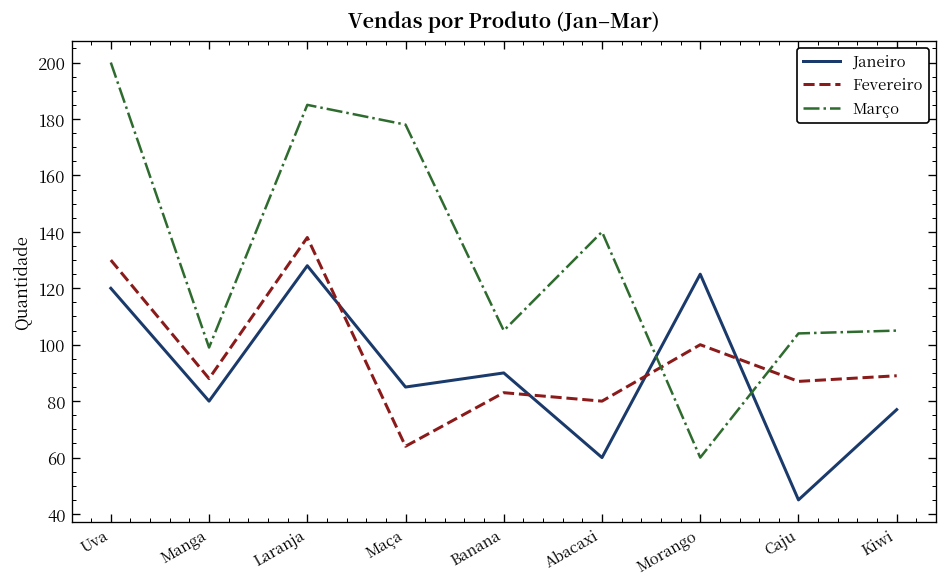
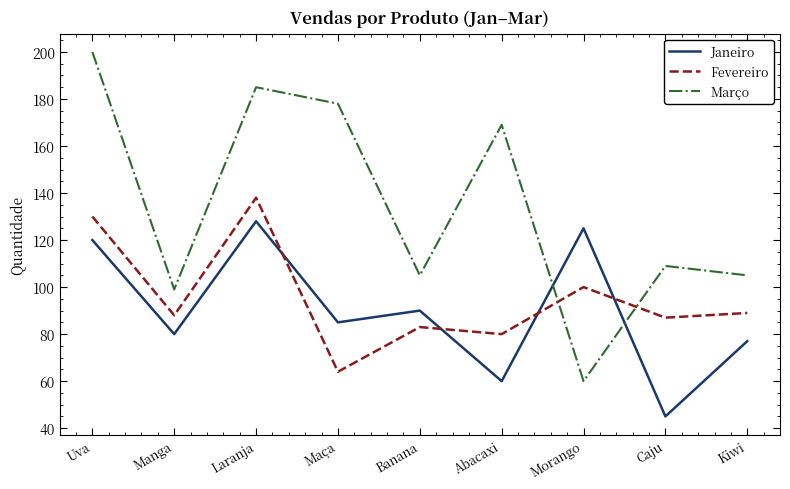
  {
    "Janeiro": {
      "Uva": 120,
      "Manga": 80,
      "Laranja": 128,
      "Maça": 85,
      "Banana": 90,
      "Abacaxi": 60,
      "Morango": 125,
      "Caju": 45,
      "Kiwi": 77
    },
    "Fevereiro": {
      "Uva": 130,
      "Manga": 88,
      "Laranja": 138,
      "Maça": 64,
      "Banana": 83,
      "Abacaxi": 80,
      "Morango": 100,
      "Caju": 87,
      "Kiwi": 89
    },
    "Março": {
      "Uva": 200,
      "Manga": 99,
      "Laranja": 185,
      "Maça": 178,
      "Banana": 105,
-     "Abacaxi": 140,
+     "Abacaxi": 169,
      "Morango": 60,
-     "Caju": 104,
+     "Caju": 109,
      "Kiwi": 105
    }
  }
